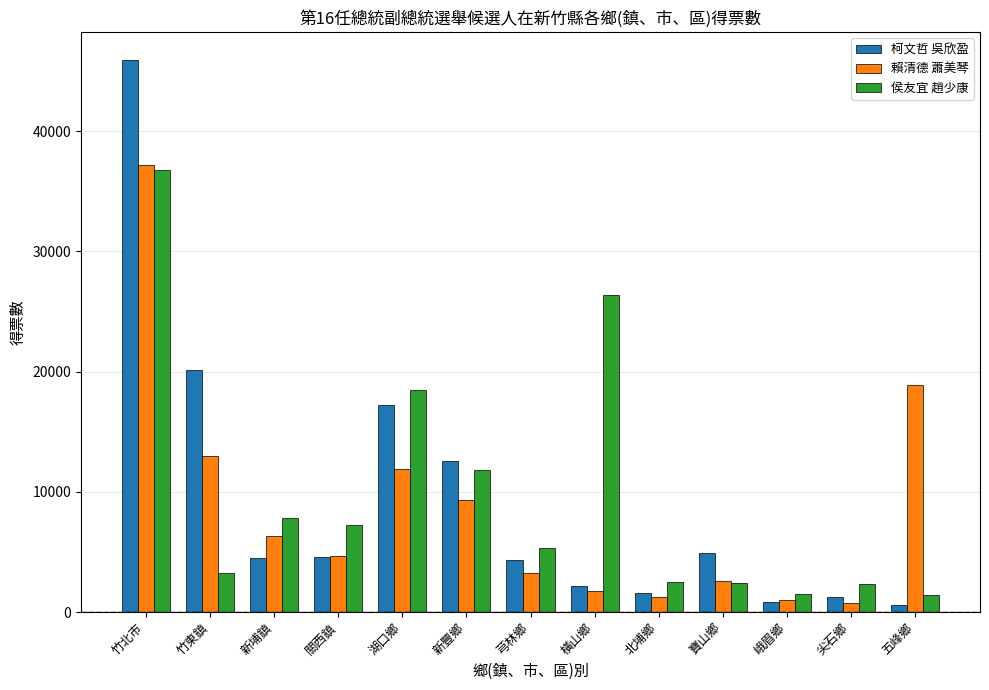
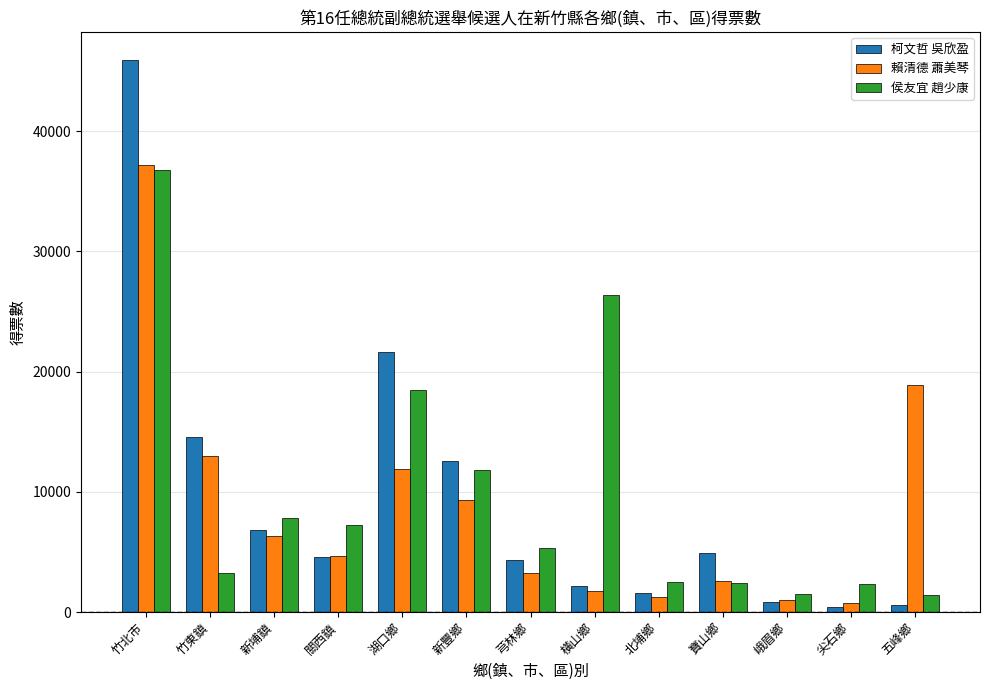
  {
    "柯文哲 吳欣盈": {
      "竹北市": 46000,
-     "竹東鎮": 20100,
-     "新埔鎮": 4500,
+     "竹東鎮": 14600,
+     "新埔鎮": 6800,
      "關西鎮": 4600,
-     "湖口鄉": 17200,
+     "湖口鄉": 21700,
      "新豐鄉": 12500,
      "芎林鄉": 4300,
      "橫山鄉": 2200,
      "北埔鄉": 1600,
      "寶山鄉": 4900,
      "峨眉鄉": 800,
-     "尖石鄉": 1200,
+     "尖石鄉": 400,
      "五峰鄉": 600
    },
    "賴清德 蕭美琴": {
      "竹北市": 37200,
      "竹東鎮": 13000,
      "新埔鎮": 6300,
      "關西鎮": 4700,
      "湖口鄉": 11900,
      "新豐鄉": 9300,
      "芎林鄉": 3200,
      "橫山鄉": 1800,
      "北埔鄉": 1300,
      "寶山鄉": 2600,
      "峨眉鄉": 1000,
      "尖石鄉": 800,
      "五峰鄉": 18900
    },
    "侯友宜 趙少康": {
      "竹北市": 36800,
      "竹東鎮": 3300,
      "新埔鎮": 7800,
      "關西鎮": 7300,
      "湖口鄉": 18500,
      "新豐鄉": 11800,
      "芎林鄉": 5400,
      "橫山鄉": 26300,
      "北埔鄉": 2500,
      "寶山鄉": 2400,
      "峨眉鄉": 1500,
      "尖石鄉": 2400,
      "五峰鄉": 1400
    }
  }
